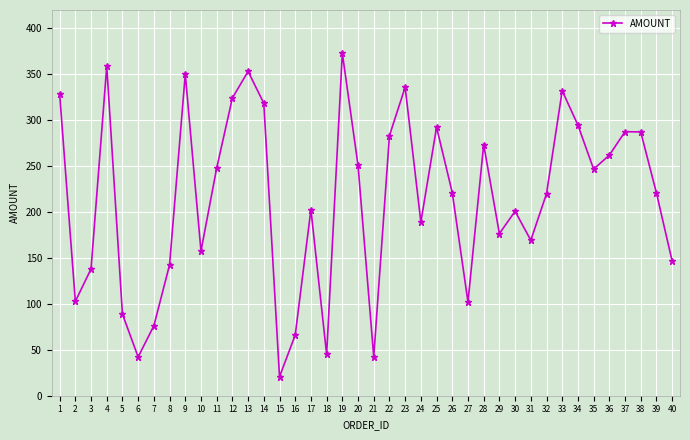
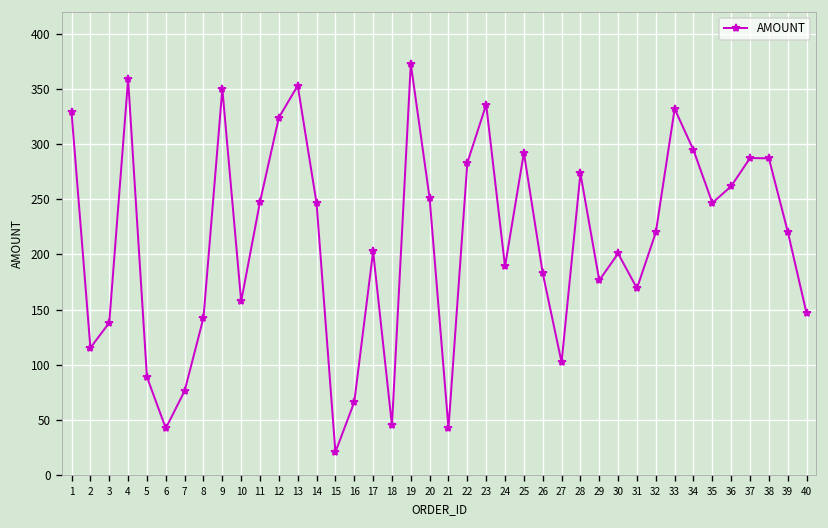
  {
    "1": 330,
-   "2": 100,
+   "2": 120,
    "3": 140,
    "4": 360,
    "5": 90,
    "6": 40,
    "7": 80,
    "8": 140,
    "9": 350,
    "10": 160,
    "11": 250,
    "12": 320,
    "13": 350,
-   "14": 320,
+   "14": 250,
    "15": 20,
    "16": 70,
    "17": 200,
    "18": 40,
    "19": 370,
    "20": 250,
    "21": 40,
    "22": 280,
    "23": 340,
    "24": 190,
    "25": 290,
-   "26": 220,
+   "26": 180,
    "27": 100,
    "28": 270,
    "29": 180,
    "30": 200,
    "31": 170,
    "32": 220,
    "33": 330,
    "34": 290,
    "35": 250,
    "36": 260,
    "37": 290,
    "38": 290,
    "39": 220,
    "40": 150
  }
